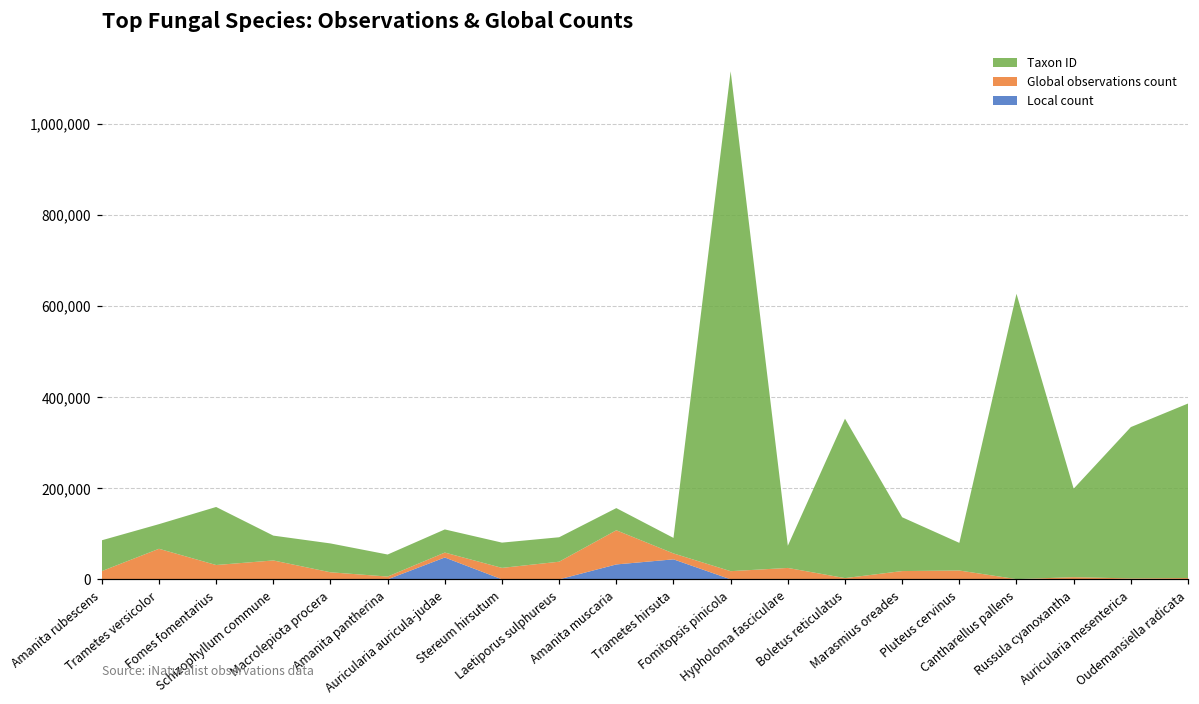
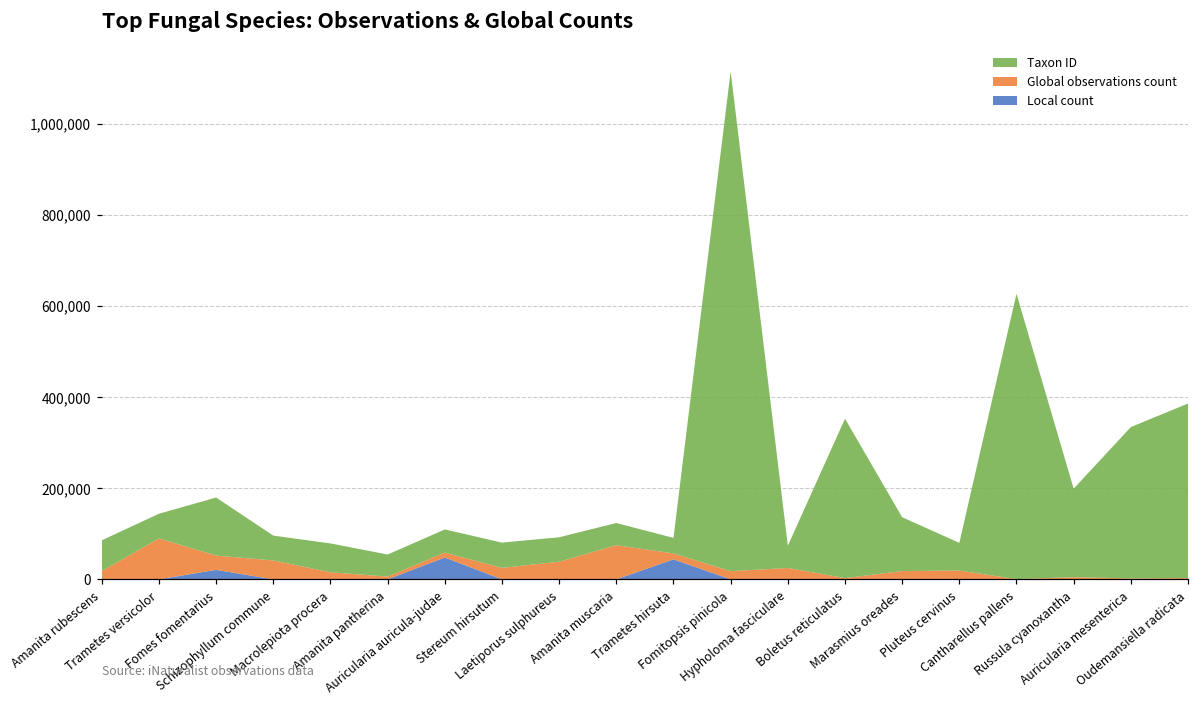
  {
    "Local count": {
-     "Fomes fomentarius": "0",
+     "Fomes fomentarius": "20,000",
      "Auricularia auricula-judae": "50,000",
-     "Amanita muscaria": "30,000",
+     "Amanita muscaria": "0",
      "Trametes hirsuta": "40,000"
    },
    "Global observations count": {
      "Amanita rubescens": "20,000",
-     "Trametes versicolor": "70,000",
+     "Trametes versicolor": "90,000",
      "Fomes fomentarius": "30,000",
      "Schizophyllum commune": "40,000",
      "Macrolepiota procera": "20,000",
      "Amanita pantherina": "10,000",
      "Auricularia auricula-judae": "10,000",
      "Stereum hirsutum": "30,000",
      "Laetiporus sulphureus": "40,000",
      "Amanita muscaria": "80,000",
      "Trametes hirsuta": "10,000",
      "Fomitopsis pinicola": "20,000",
      "Hypholoma fasciculare": "30,000",
      "Marasmius oreades": "20,000",
      "Pluteus cervinus": "20,000"
    },
    "Taxon ID": {
      "Amanita rubescens": "70,000",
      "Trametes versicolor": "50,000",
      "Fomes fomentarius": "130,000",
      "Schizophyllum commune": "50,000",
      "Macrolepiota procera": "60,000",
      "Amanita pantherina": "50,000",
      "Auricularia auricula-judae": "50,000",
      "Stereum hirsutum": "60,000",
      "Laetiporus sulphureus": "50,000",
      "Amanita muscaria": "50,000",
      "Trametes hirsuta": "30,000",
      "Fomitopsis pinicola": "1,100,000",
      "Hypholoma fasciculare": "50,000",
      "Boletus reticulatus": "350,000",
      "Marasmius oreades": "120,000",
      "Pluteus cervinus": "60,000",
      "Cantharellus pallens": "630,000",
      "Russula cyanoxantha": "190,000",
      "Auricularia mesenterica": "330,000",
      "Oudemansiella radicata": "380,000"
    }
  }
